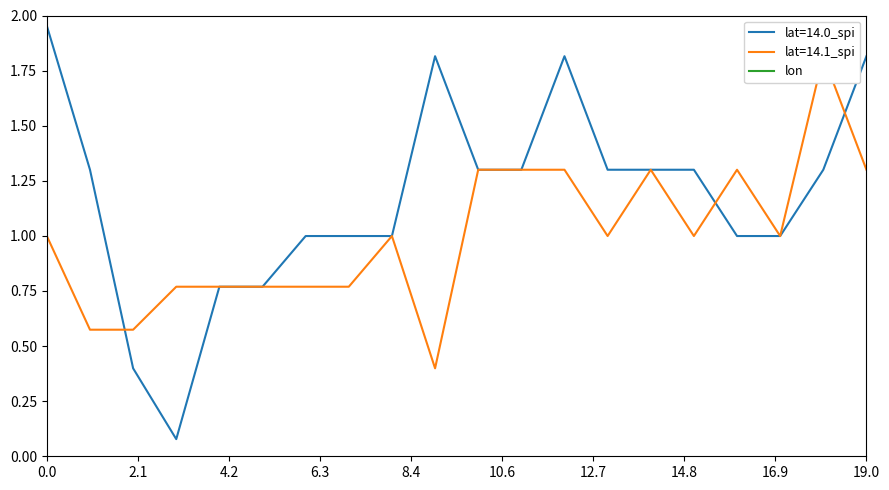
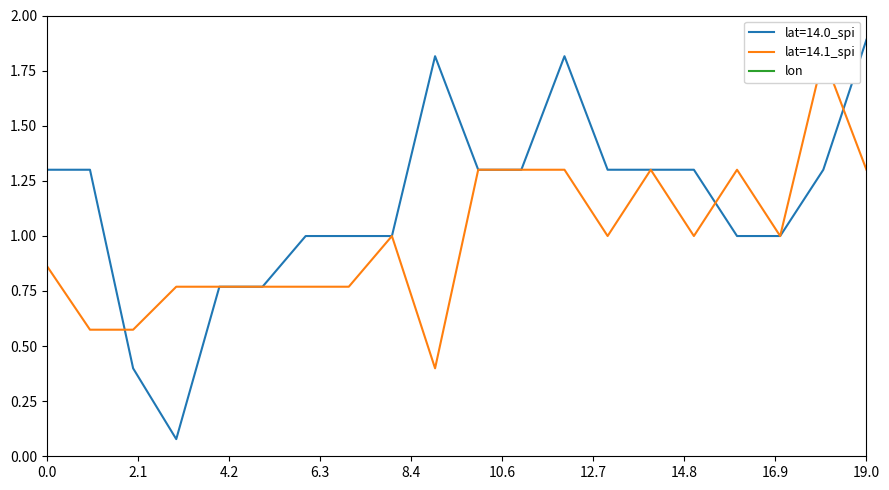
  {
    "lat=14.0_spi": {
-     "0.0": 1.95,
-     "19.0": 1.82
+     "0.0": 1.30,
+     "19.0": 1.89
    },
    "lat=14.1_spi": {
-     "0.0": 1.00,
+     "0.0": 0.86,
      "19.0": 1.30
    }
  }
